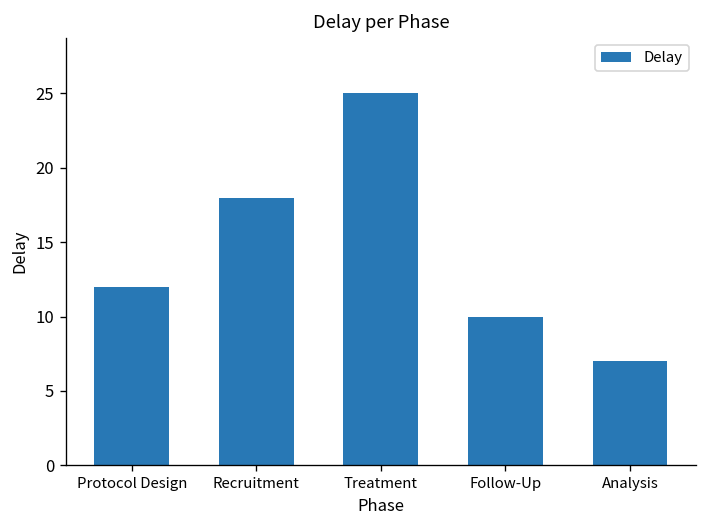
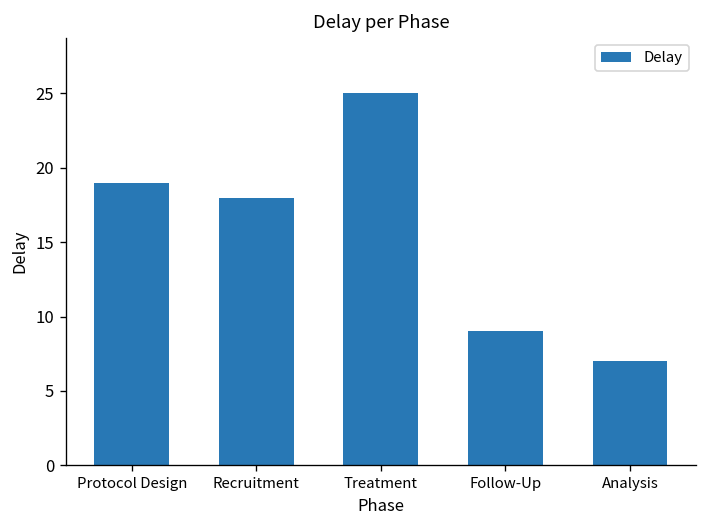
  {
-   "Protocol Design": 12,
+   "Protocol Design": 19,
    "Recruitment": 18,
    "Treatment": 25,
-   "Follow-Up": 10,
+   "Follow-Up": 9,
    "Analysis": 7
  }
